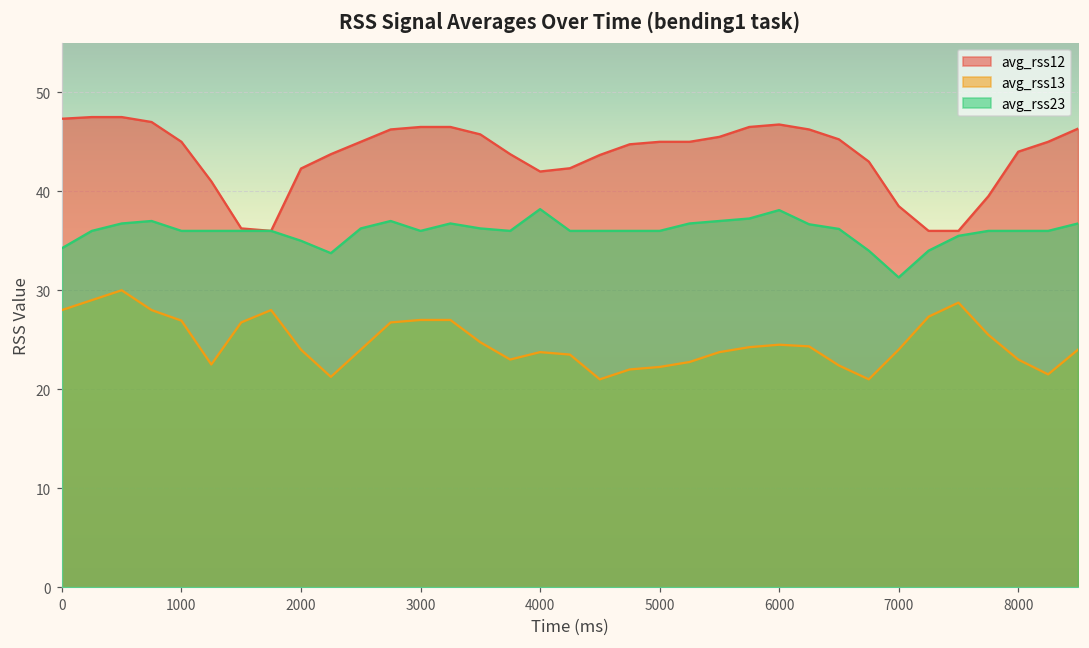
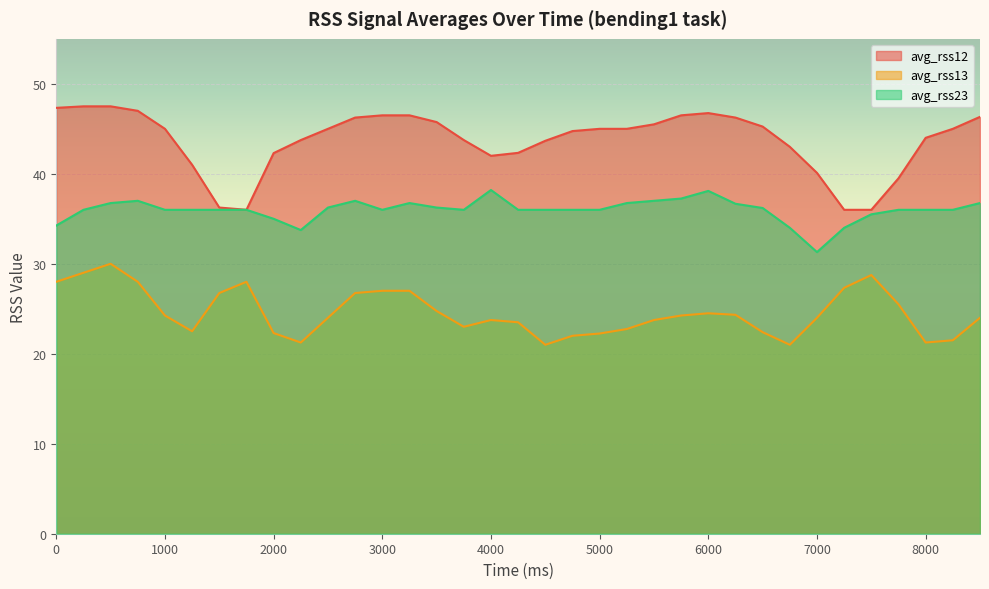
  {
    "avg_rss12": {
      "0": 47,
      "1000": 45,
      "2000": 42,
      "3000": 47,
      "4000": 42,
      "5000": 45,
      "6000": 47,
-     "7000": 39,
+     "7000": 40,
      "8000": 44
    },
    "avg_rss13": {
      "0": 28,
-     "1000": 27,
-     "2000": 24,
+     "1000": 24,
+     "2000": 22,
      "3000": 27,
      "4000": 24,
      "5000": 22,
      "6000": 25,
      "7000": 24,
-     "8000": 23
+     "8000": 21
    },
    "avg_rss23": {
      "0": 34,
      "1000": 36,
      "2000": 35,
      "3000": 36,
      "4000": 38,
      "5000": 36,
      "6000": 38,
      "7000": 31,
      "8000": 36
    }
  }
